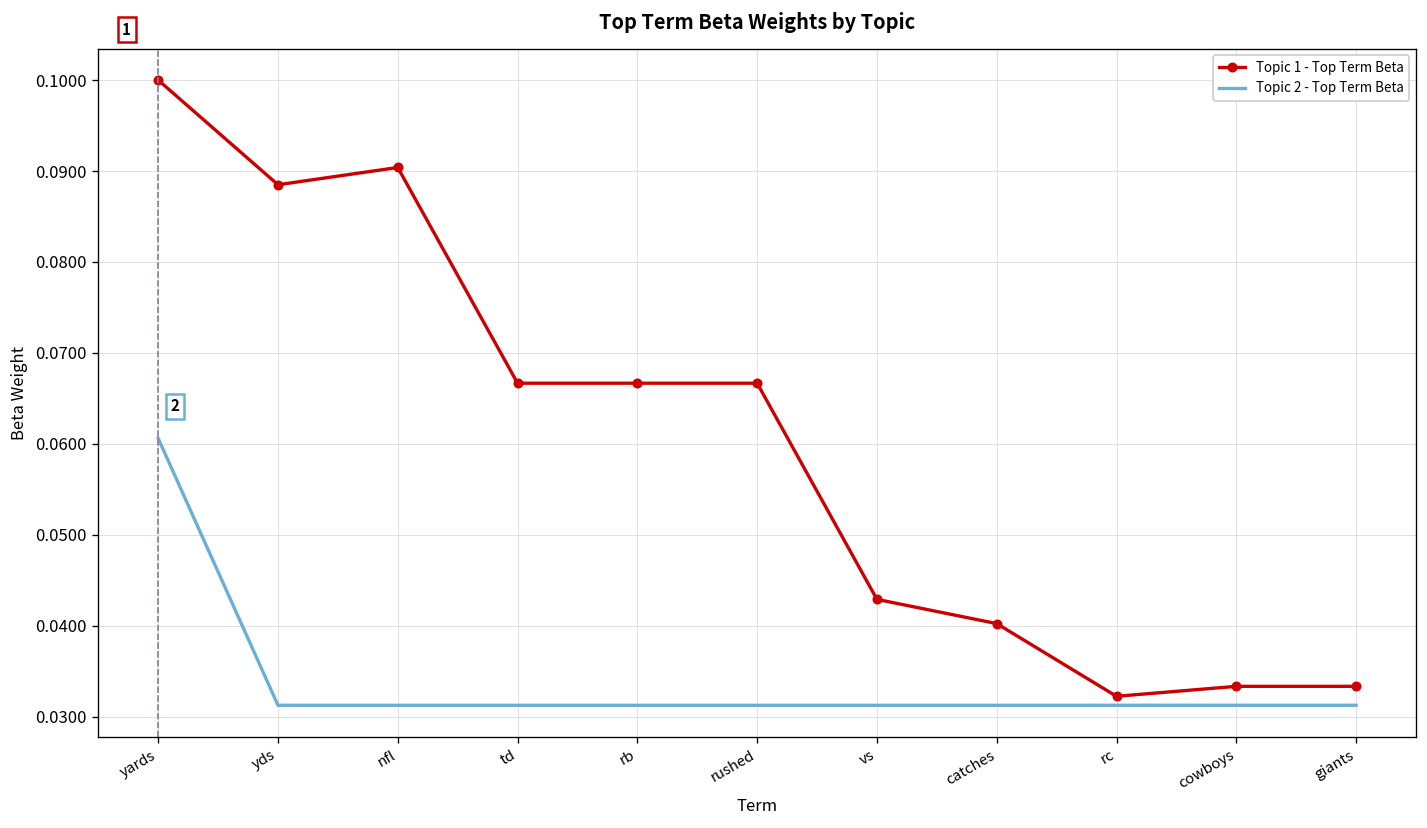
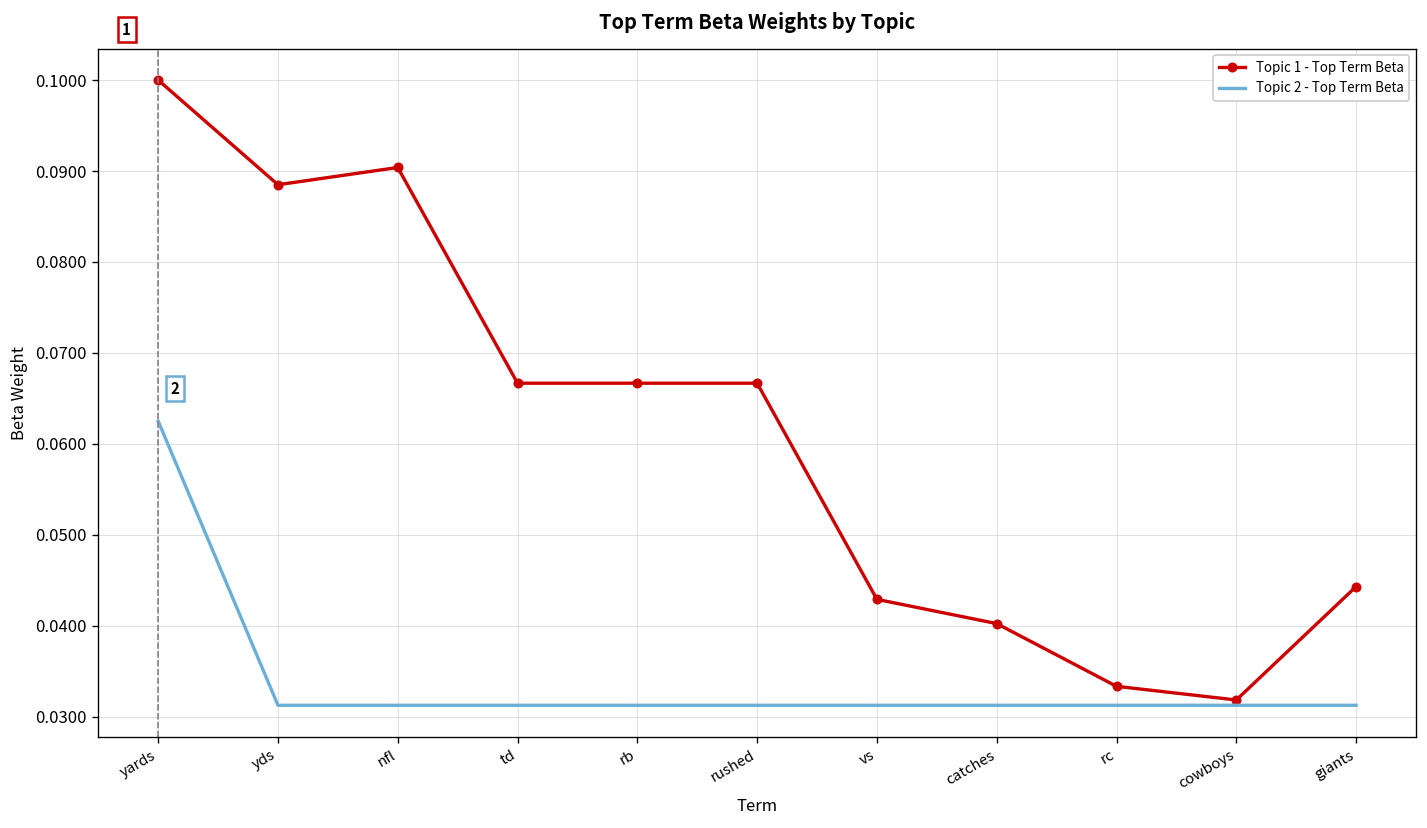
  {
    "Topic 1 - Top Term Beta": {
      "yards": 0.100,
      "yds": 0.088,
      "nfl": 0.090,
      "td": 0.067,
      "rb": 0.067,
      "rushed": 0.067,
      "vs": 0.043,
      "catches": 0.040,
-     "rc": 0.032,
-     "cowboys": 0.033,
-     "giants": 0.033
+     "rc": 0.033,
+     "cowboys": 0.032,
+     "giants": 0.044
    },
    "Topic 2 - Top Term Beta": {
-     "yards": 0.061,
+     "yards": 0.063,
      "yds": 0.031,
      "nfl": 0.031,
      "td": 0.031,
      "rb": 0.031,
      "rushed": 0.031,
      "vs": 0.031,
      "catches": 0.031,
      "rc": 0.031,
      "cowboys": 0.031,
      "giants": 0.031
    }
  }
